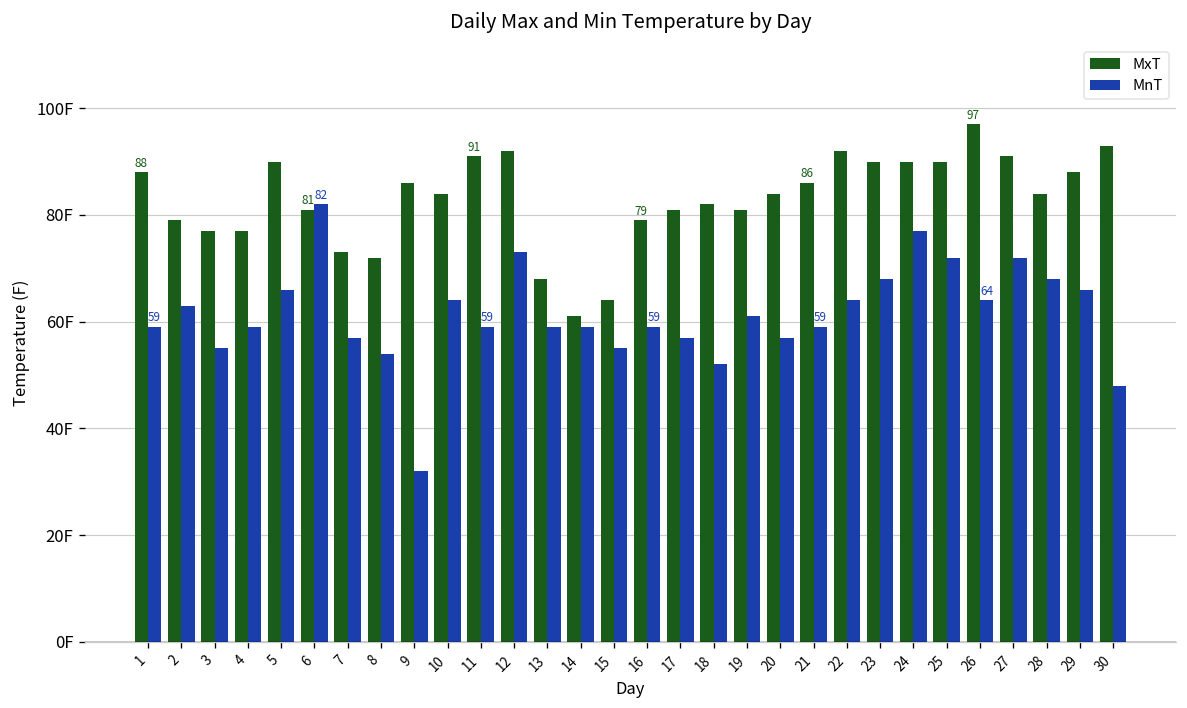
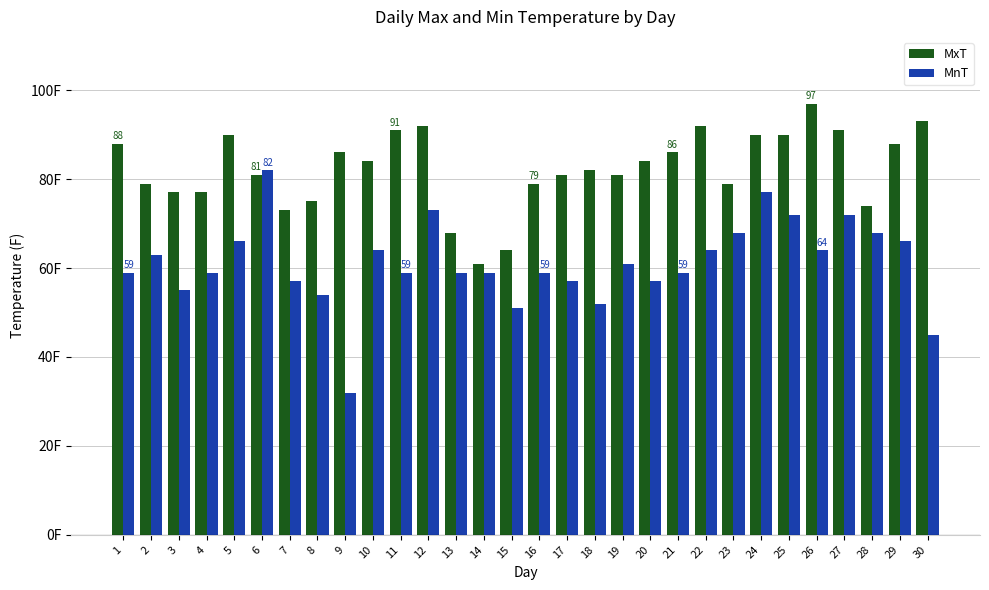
  {
    "MxT": {
      "2": "79F",
      "3": "77F",
      "4": "77F",
      "5": "90F",
      "7": "73F",
-     "8": "72F",
+     "8": "75F",
      "9": "86F",
      "10": "84F",
      "12": "92F",
      "13": "68F",
      "14": "61F",
      "15": "64F",
      "17": "81F",
      "18": "82F",
      "19": "81F",
      "20": "84F",
      "22": "92F",
-     "23": "90F",
+     "23": "79F",
      "24": "90F",
      "25": "90F",
      "27": "91F",
-     "28": "84F",
+     "28": "74F",
      "29": "88F",
      "30": "93F"
    },
    "MnT": {
      "2": "63F",
      "3": "55F",
      "4": "59F",
      "5": "66F",
      "7": "57F",
      "8": "54F",
      "9": "32F",
      "10": "64F",
      "12": "73F",
      "13": "59F",
      "14": "59F",
-     "15": "55F",
+     "15": "51F",
      "17": "57F",
      "18": "52F",
      "19": "61F",
      "20": "57F",
      "22": "64F",
      "23": "68F",
      "24": "77F",
      "25": "72F",
      "27": "72F",
      "28": "68F",
      "29": "66F",
-     "30": "48F"
+     "30": "45F"
    }
  }
